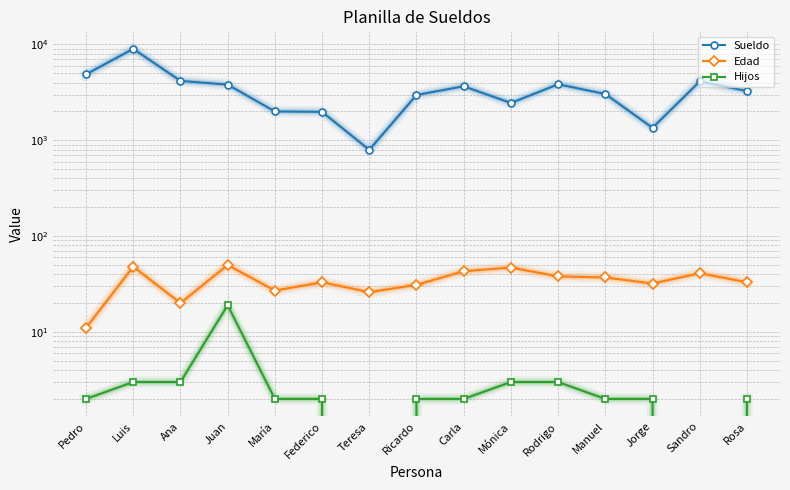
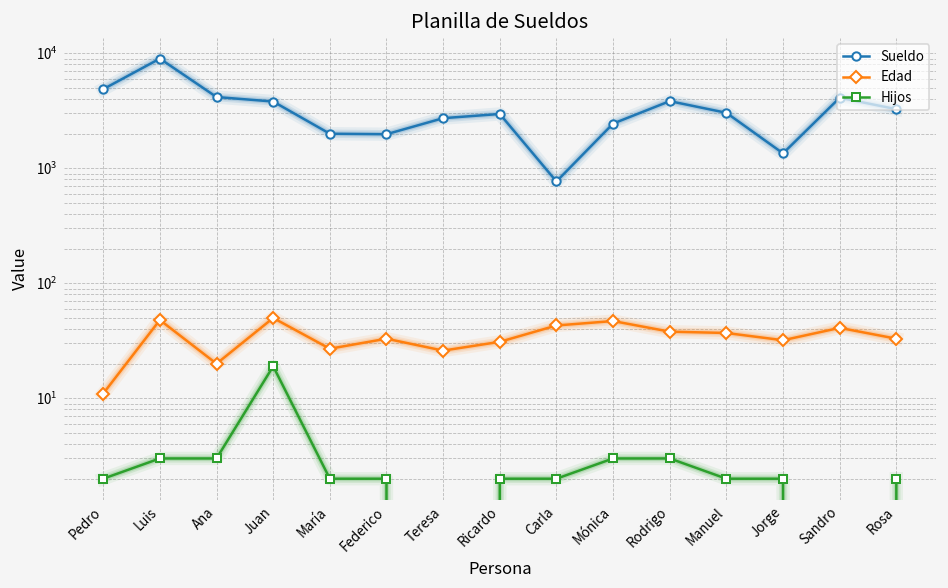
  {
    "Sueldo": {
      "Pedro": 5000,
      "Luis": 9000,
      "Ana": 4000,
      "Juan": 3800,
      "María": 2000,
      "Federico": 2000,
-     "Teresa": 800,
+     "Teresa": 2700,
      "Ricardo": 3000,
-     "Carla": 3700,
+     "Carla": 800,
      "Mónica": 2500,
      "Rodrigo": 3800,
      "Manuel": 3000,
      "Jorge": 1400,
      "Rosa": 3300
    },
    "Edad": {
      "Pedro": 11,
      "Luis": 50,
      "Ana": 20,
      "Juan": 50,
      "María": 27,
      "Federico": 33,
      "Teresa": 26,
      "Ricardo": 31,
      "Carla": 40,
      "Mónica": 50,
      "Rodrigo": 38,
      "Manuel": 37,
      "Jorge": 32,
      "Sandro": 41,
      "Rosa": 33
    },
    "Hijos": {
      "Pedro": 2,
      "Luis": 3,
      "Ana": 3,
      "Juan": 19,
      "María": 2,
      "Federico": 2,
      "Ricardo": 2,
      "Carla": 2,
      "Mónica": 3,
      "Rodrigo": 3,
      "Manuel": 2,
      "Jorge": 2,
      "Rosa": 2
    }
  }
